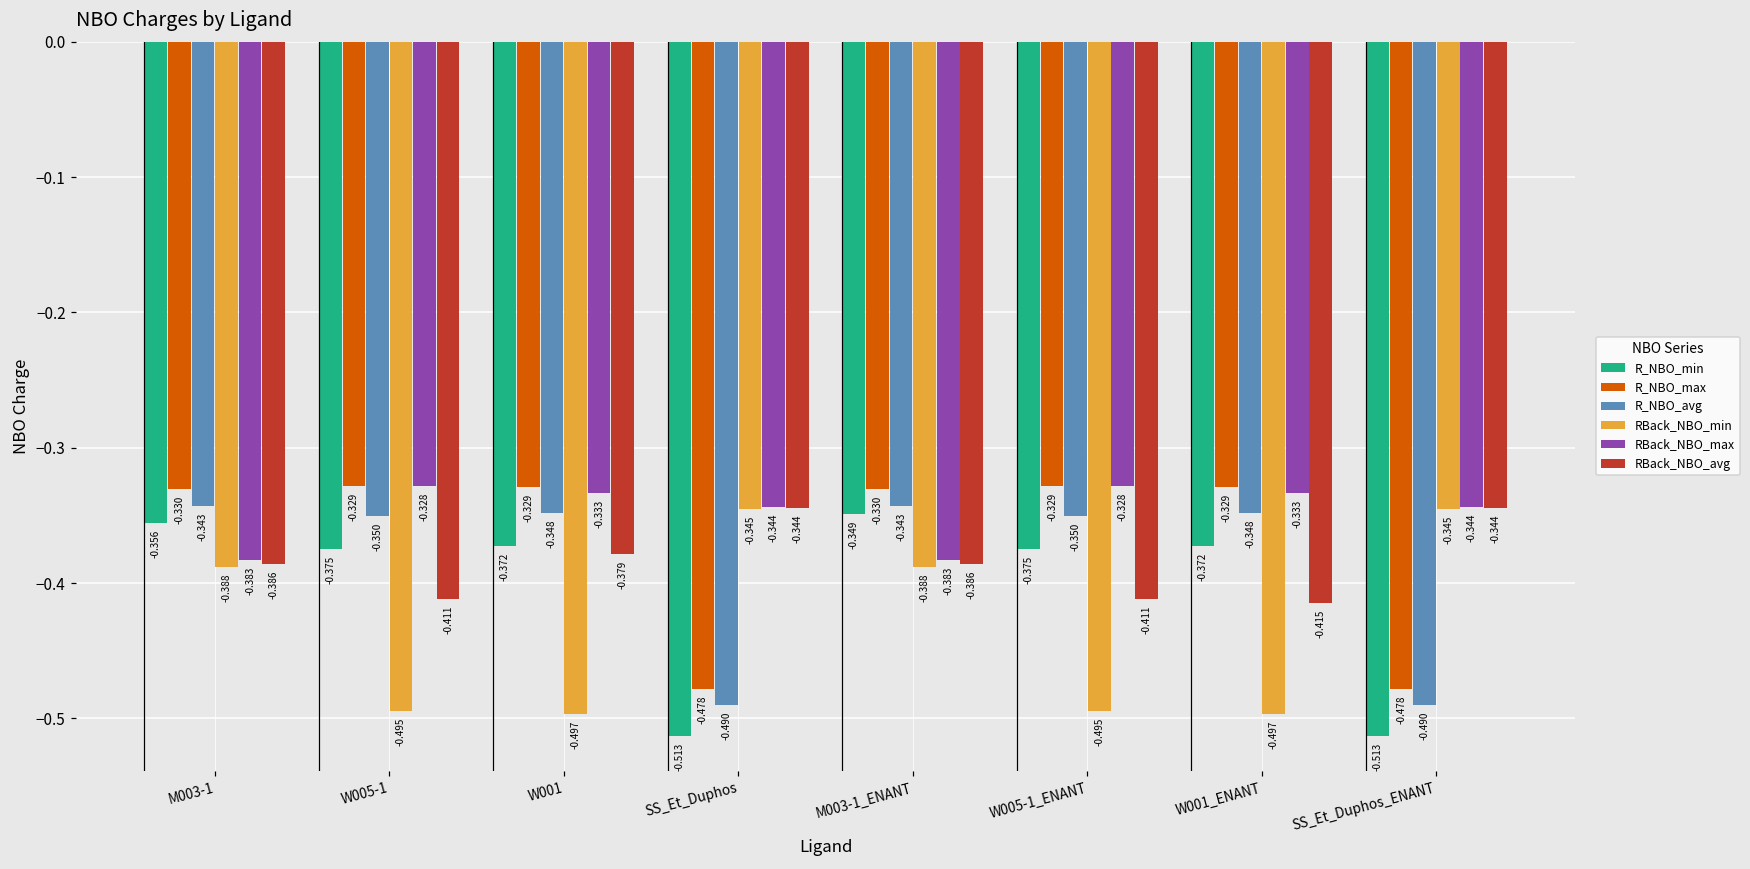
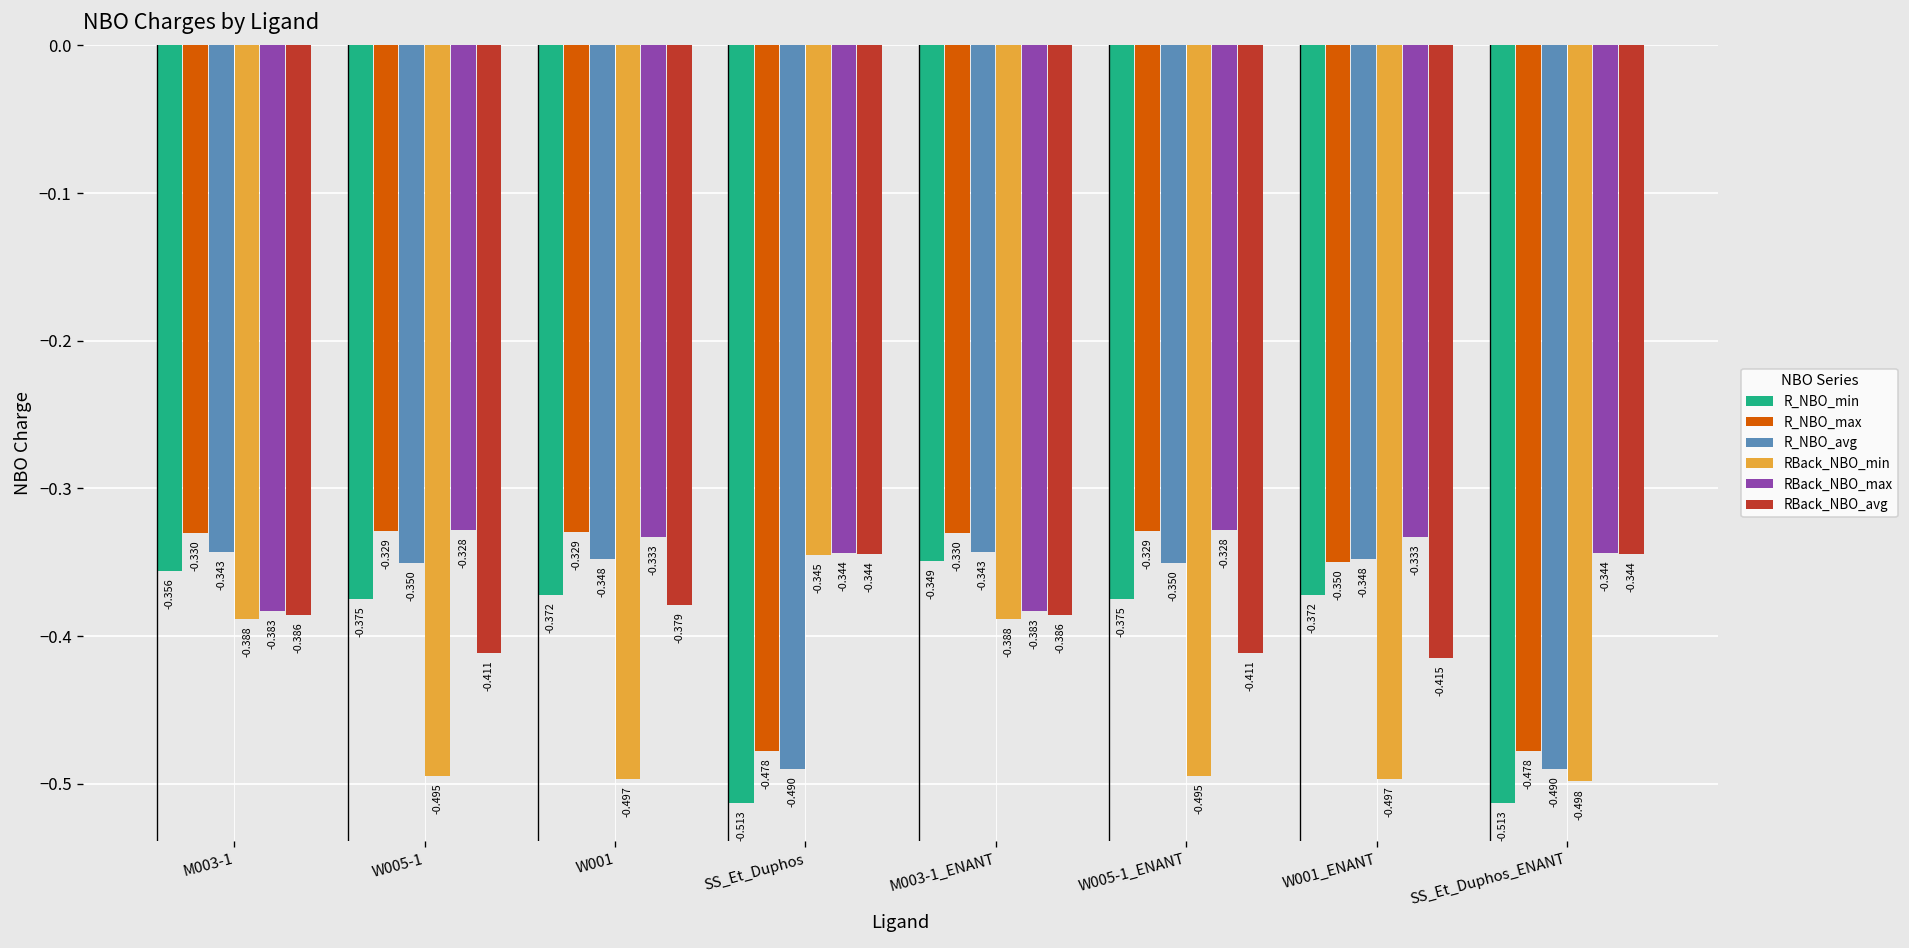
  {
    "R_NBO_min": {
      "M003-1": -0.356,
      "W005-1": -0.375,
      "W001": -0.372,
      "SS_Et_Duphos": -0.513,
      "M003-1_ENANT": -0.349,
      "W005-1_ENANT": -0.375,
      "W001_ENANT": -0.372,
      "SS_Et_Duphos_ENANT": -0.513
    },
    "R_NBO_max": {
      "M003-1": -0.330,
      "W005-1": -0.329,
      "W001": -0.329,
      "SS_Et_Duphos": -0.478,
      "M003-1_ENANT": -0.330,
      "W005-1_ENANT": -0.329,
-     "W001_ENANT": -0.329,
+     "W001_ENANT": -0.350,
      "SS_Et_Duphos_ENANT": -0.478
    },
    "R_NBO_avg": {
      "M003-1": -0.343,
      "W005-1": -0.350,
      "W001": -0.348,
      "SS_Et_Duphos": -0.490,
      "M003-1_ENANT": -0.343,
      "W005-1_ENANT": -0.350,
      "W001_ENANT": -0.348,
      "SS_Et_Duphos_ENANT": -0.490
    },
    "RBack_NBO_min": {
      "M003-1": -0.388,
      "W005-1": -0.495,
      "W001": -0.497,
      "SS_Et_Duphos": -0.345,
      "M003-1_ENANT": -0.388,
      "W005-1_ENANT": -0.495,
      "W001_ENANT": -0.497,
-     "SS_Et_Duphos_ENANT": -0.345
+     "SS_Et_Duphos_ENANT": -0.498
    },
    "RBack_NBO_max": {
      "M003-1": -0.383,
      "W005-1": -0.328,
      "W001": -0.333,
      "SS_Et_Duphos": -0.344,
      "M003-1_ENANT": -0.383,
      "W005-1_ENANT": -0.328,
      "W001_ENANT": -0.333,
      "SS_Et_Duphos_ENANT": -0.344
    },
    "RBack_NBO_avg": {
      "M003-1": -0.386,
      "W005-1": -0.411,
      "W001": -0.379,
      "SS_Et_Duphos": -0.344,
      "M003-1_ENANT": -0.386,
      "W005-1_ENANT": -0.411,
      "W001_ENANT": -0.415,
      "SS_Et_Duphos_ENANT": -0.344
    }
  }
